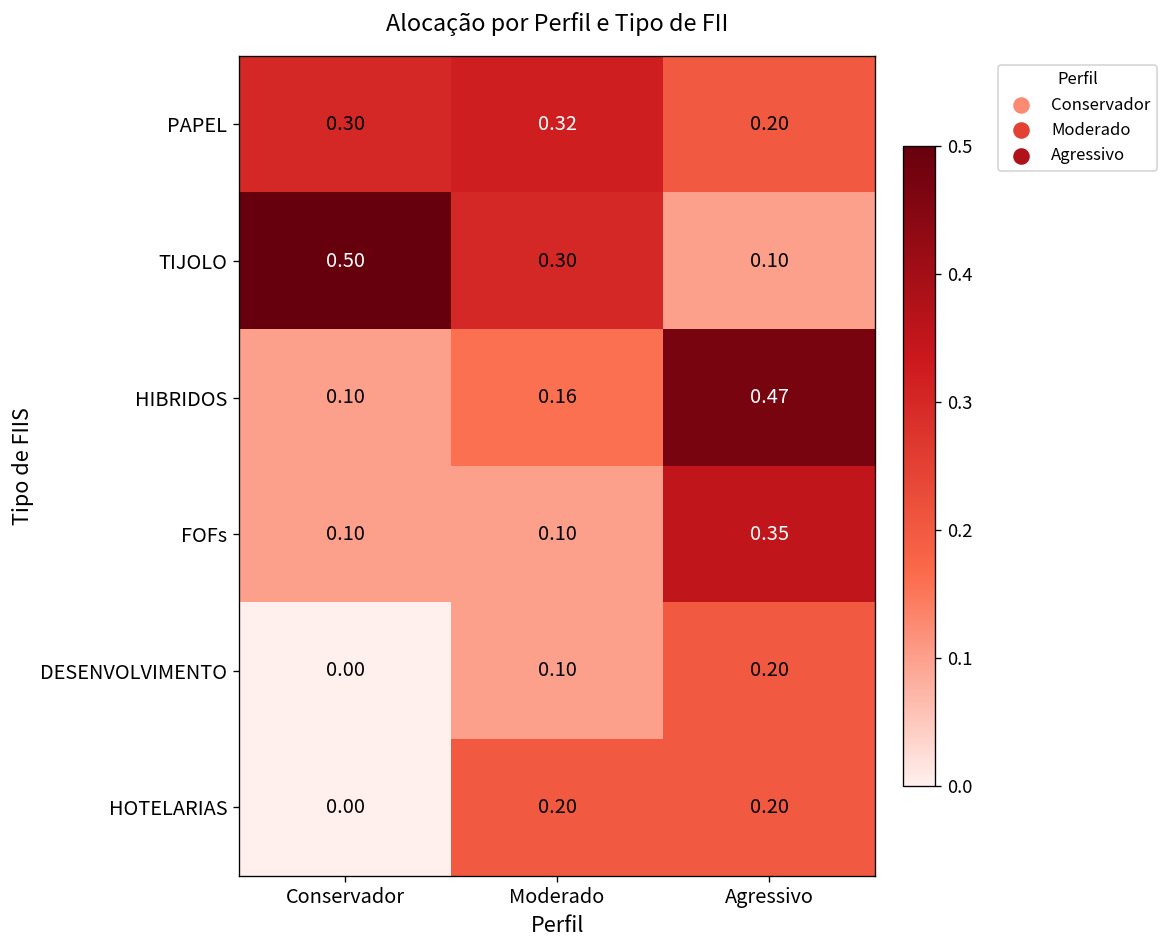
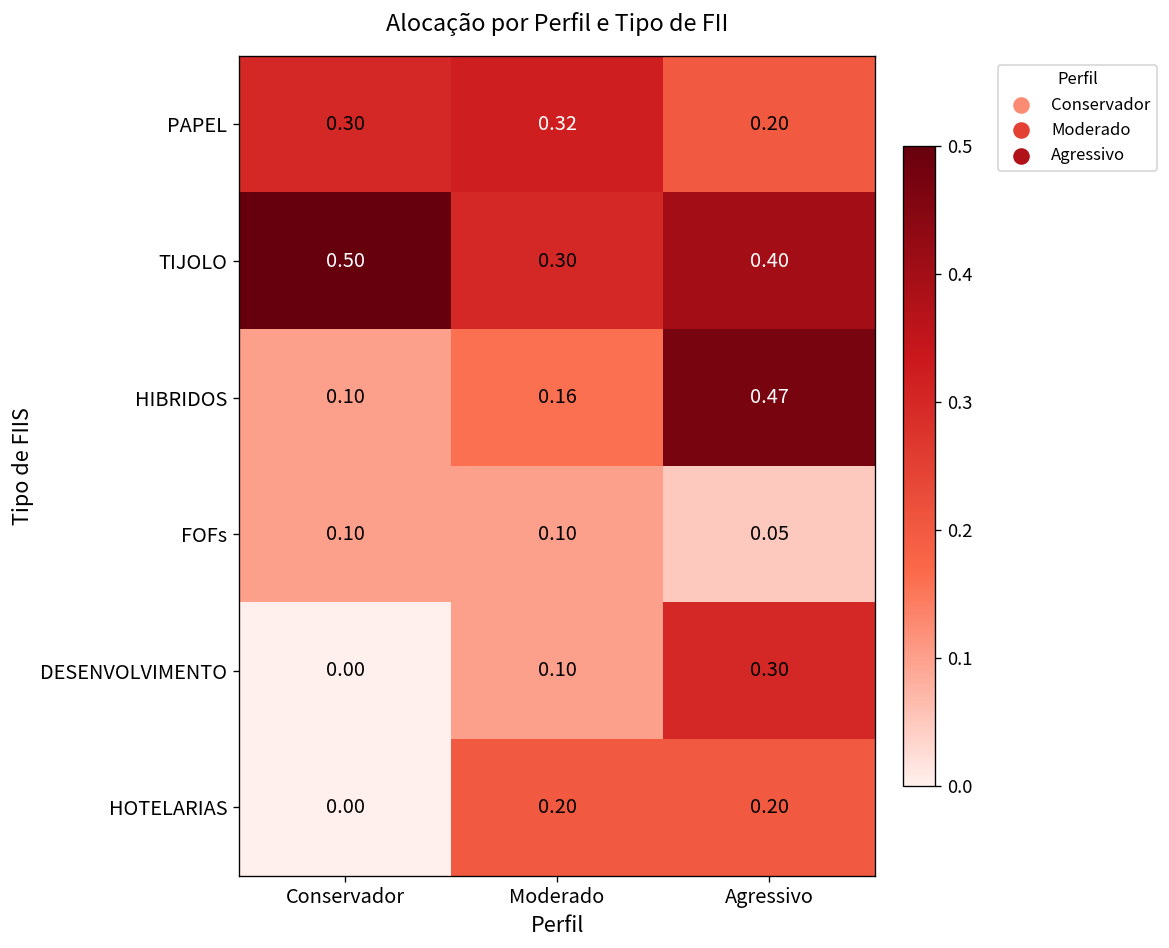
  {
    "PAPEL": {
      "Conservador": 0.30,
      "Moderado": 0.32,
      "Agressivo": 0.20
    },
    "TIJOLO": {
      "Conservador": 0.50,
      "Moderado": 0.30,
-     "Agressivo": 0.10
+     "Agressivo": 0.40
    },
    "HIBRIDOS": {
      "Conservador": 0.10,
      "Moderado": 0.16,
      "Agressivo": 0.47
    },
    "FOFs": {
      "Conservador": 0.10,
      "Moderado": 0.10,
-     "Agressivo": 0.35
+     "Agressivo": 0.05
    },
    "DESENVOLVIMENTO": {
      "Conservador": 0.00,
      "Moderado": 0.10,
-     "Agressivo": 0.20
+     "Agressivo": 0.30
    },
    "HOTELARIAS": {
      "Conservador": 0.00,
      "Moderado": 0.20,
      "Agressivo": 0.20
    }
  }
